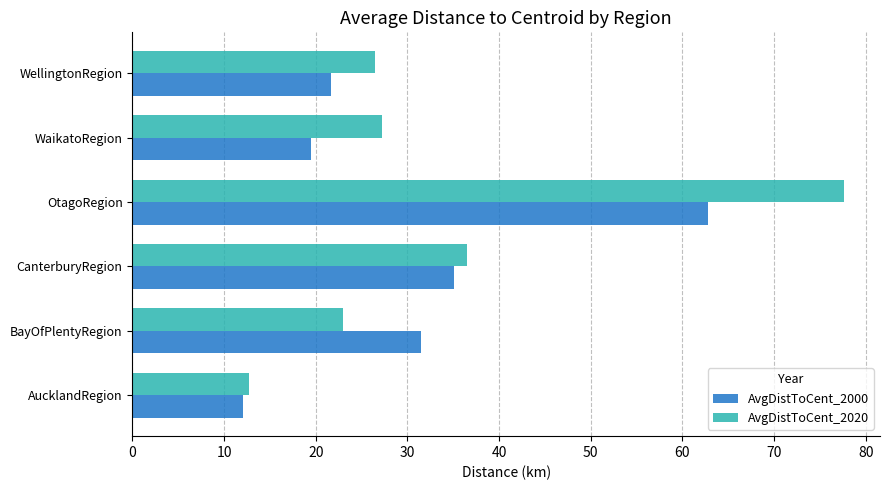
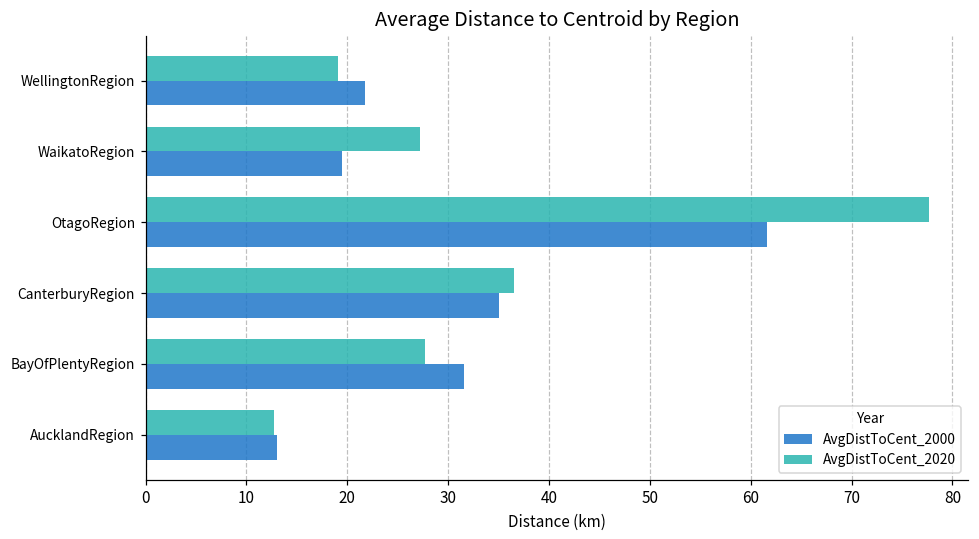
  {
    "AvgDistToCent_2000": {
      "WellingtonRegion": 22,
      "WaikatoRegion": 19,
-     "OtagoRegion": 63,
+     "OtagoRegion": 62,
      "CanterburyRegion": 35,
      "BayOfPlentyRegion": 32,
-     "AucklandRegion": 12
+     "AucklandRegion": 13
    },
    "AvgDistToCent_2020": {
-     "WellingtonRegion": 26,
+     "WellingtonRegion": 19,
      "WaikatoRegion": 27,
      "OtagoRegion": 78,
      "CanterburyRegion": 36,
-     "BayOfPlentyRegion": 23,
+     "BayOfPlentyRegion": 28,
      "AucklandRegion": 13
    }
  }
